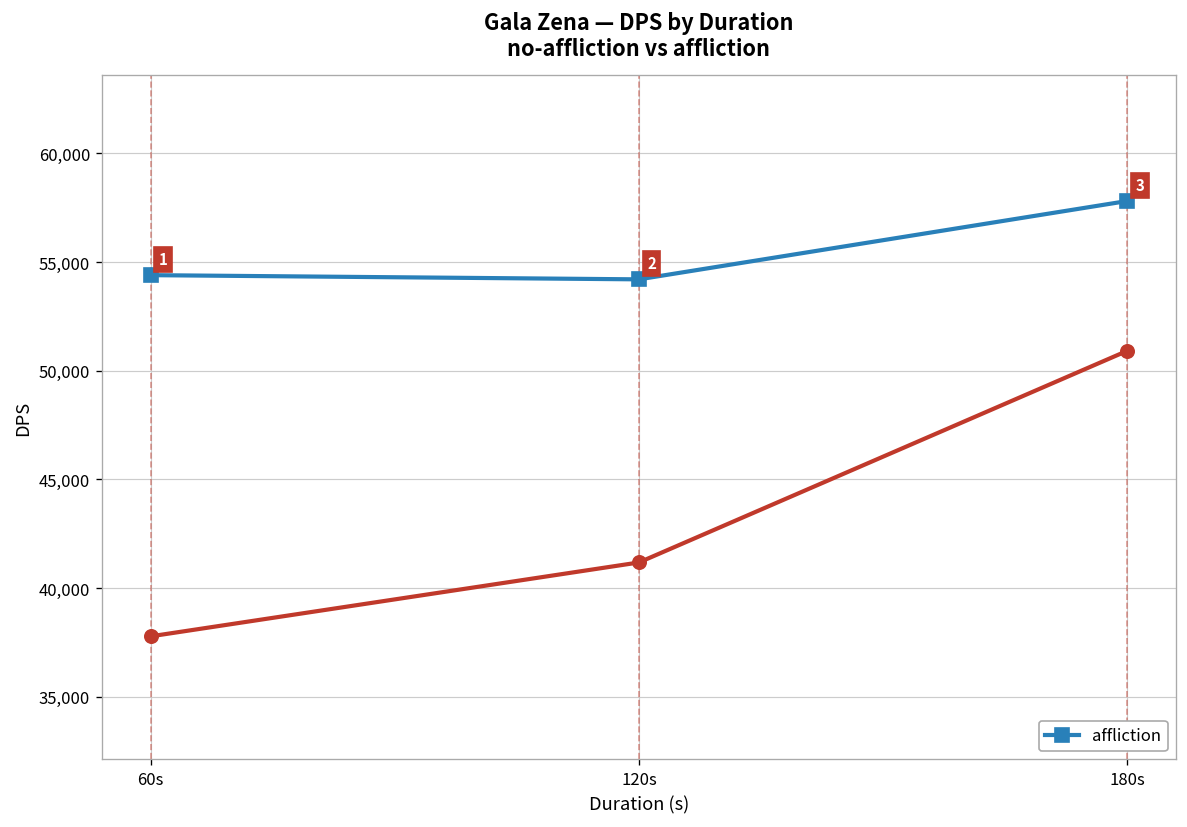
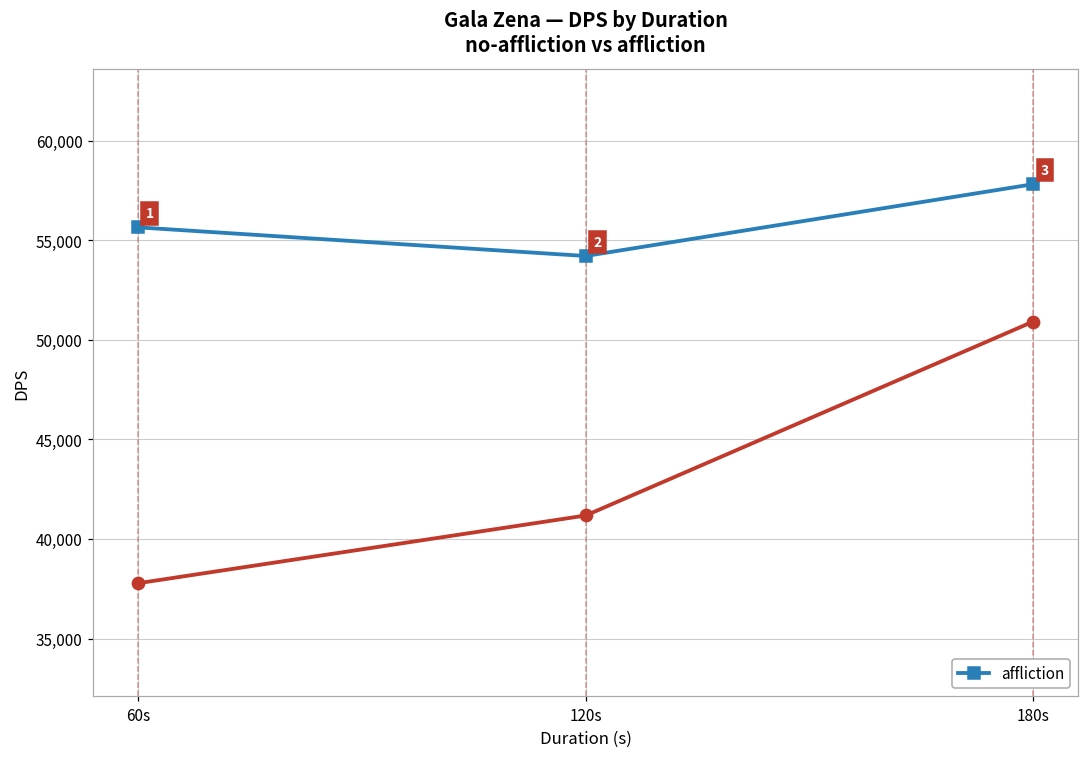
  {
    "affliction": {
-     "60s": "54,400"
+     "60s": "55,600"
    }
  }
